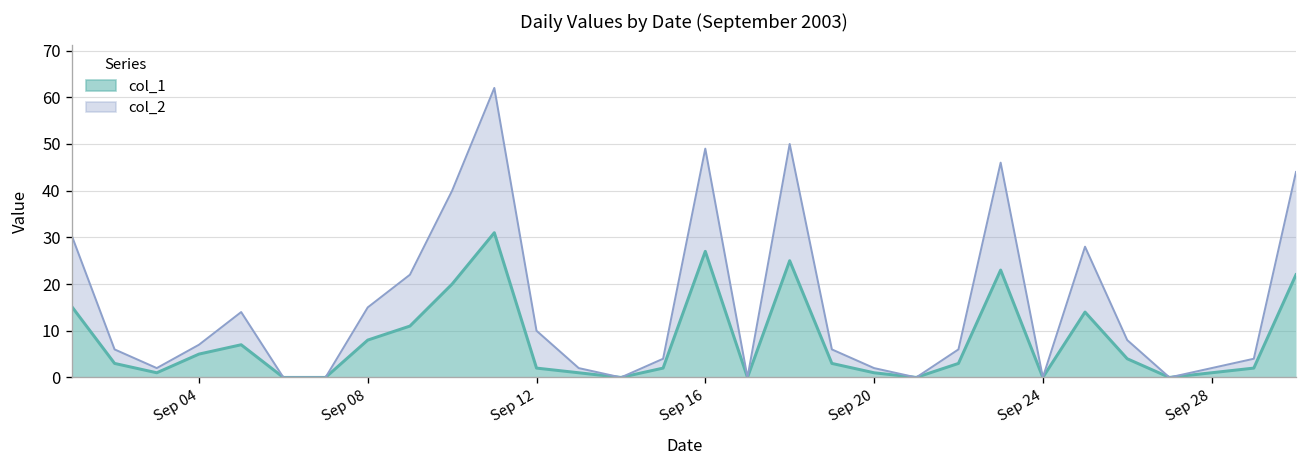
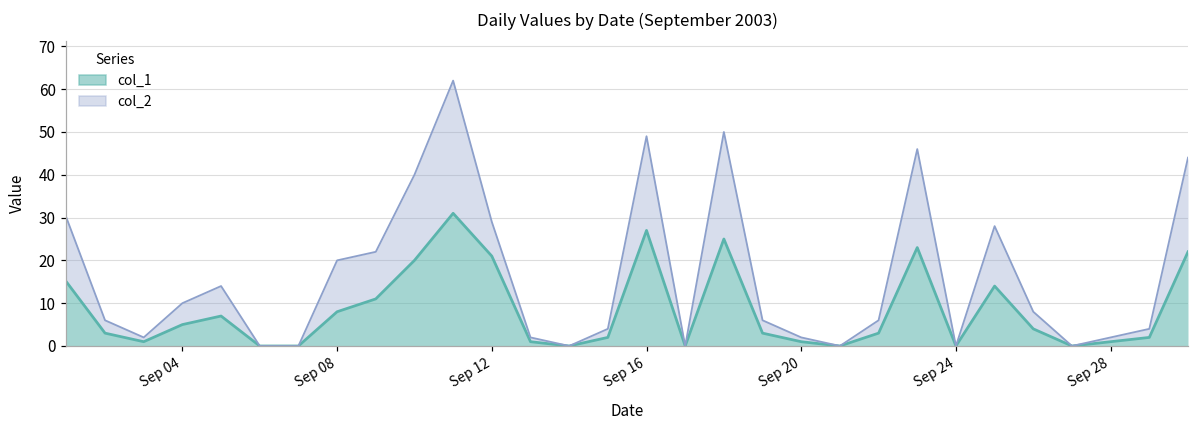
  {
    "col_1": {
      "Sep 04": 5,
      "Sep 08": 8,
-     "Sep 12": 2,
+     "Sep 12": 21,
      "Sep 16": 27,
      "Sep 20": 1,
      "Sep 28": 1
    },
    "col_2": {
-     "Sep 04": 2,
-     "Sep 08": 7,
+     "Sep 04": 5,
+     "Sep 08": 12,
      "Sep 12": 8,
      "Sep 16": 22,
      "Sep 20": 1,
      "Sep 28": 1
    }
  }
